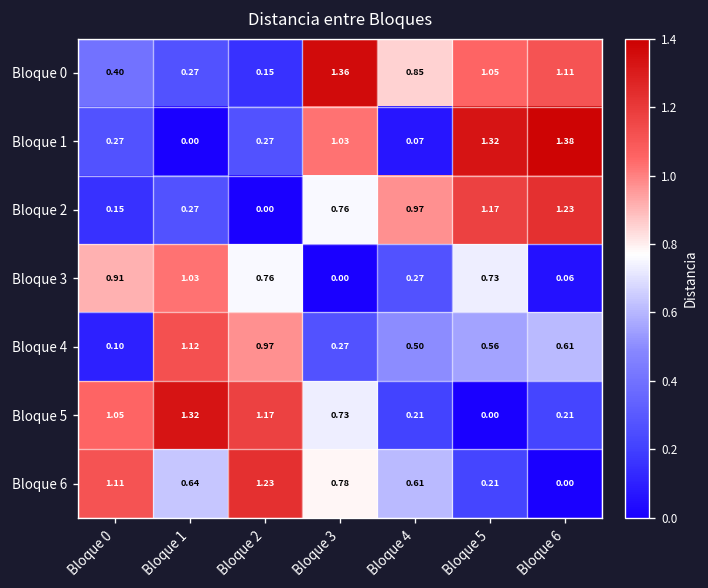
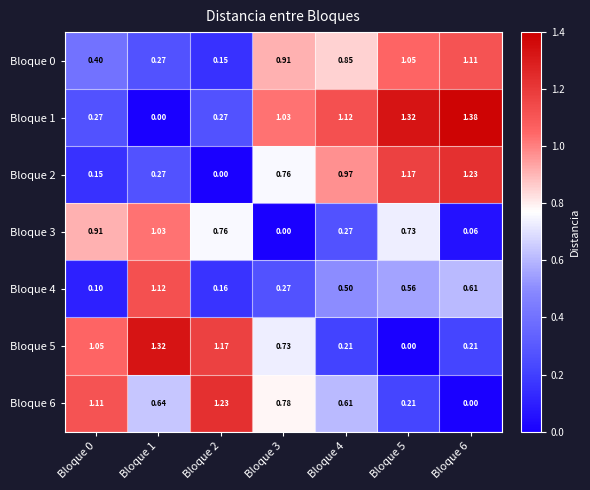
  {
    "Bloque 0": {
      "Bloque 0": 0.40,
      "Bloque 1": 0.27,
      "Bloque 2": 0.15,
-     "Bloque 3": 1.36,
+     "Bloque 3": 0.91,
      "Bloque 4": 0.85,
      "Bloque 5": 1.05,
      "Bloque 6": 1.11
    },
    "Bloque 1": {
      "Bloque 0": 0.27,
      "Bloque 1": 0.00,
      "Bloque 2": 0.27,
      "Bloque 3": 1.03,
-     "Bloque 4": 0.07,
+     "Bloque 4": 1.12,
      "Bloque 5": 1.32,
      "Bloque 6": 1.38
    },
    "Bloque 2": {
      "Bloque 0": 0.15,
      "Bloque 1": 0.27,
      "Bloque 2": 0.00,
      "Bloque 3": 0.76,
      "Bloque 4": 0.97,
      "Bloque 5": 1.17,
      "Bloque 6": 1.23
    },
    "Bloque 3": {
      "Bloque 0": 0.91,
      "Bloque 1": 1.03,
      "Bloque 2": 0.76,
      "Bloque 3": 0.00,
      "Bloque 4": 0.27,
      "Bloque 5": 0.73,
      "Bloque 6": 0.06
    },
    "Bloque 4": {
      "Bloque 0": 0.10,
      "Bloque 1": 1.12,
-     "Bloque 2": 0.97,
+     "Bloque 2": 0.16,
      "Bloque 3": 0.27,
      "Bloque 4": 0.50,
      "Bloque 5": 0.56,
      "Bloque 6": 0.61
    },
    "Bloque 5": {
      "Bloque 0": 1.05,
      "Bloque 1": 1.32,
      "Bloque 2": 1.17,
      "Bloque 3": 0.73,
      "Bloque 4": 0.21,
      "Bloque 5": 0.00,
      "Bloque 6": 0.21
    },
    "Bloque 6": {
      "Bloque 0": 1.11,
      "Bloque 1": 0.64,
      "Bloque 2": 1.23,
      "Bloque 3": 0.78,
      "Bloque 4": 0.61,
      "Bloque 5": 0.21,
      "Bloque 6": 0.00
    }
  }
